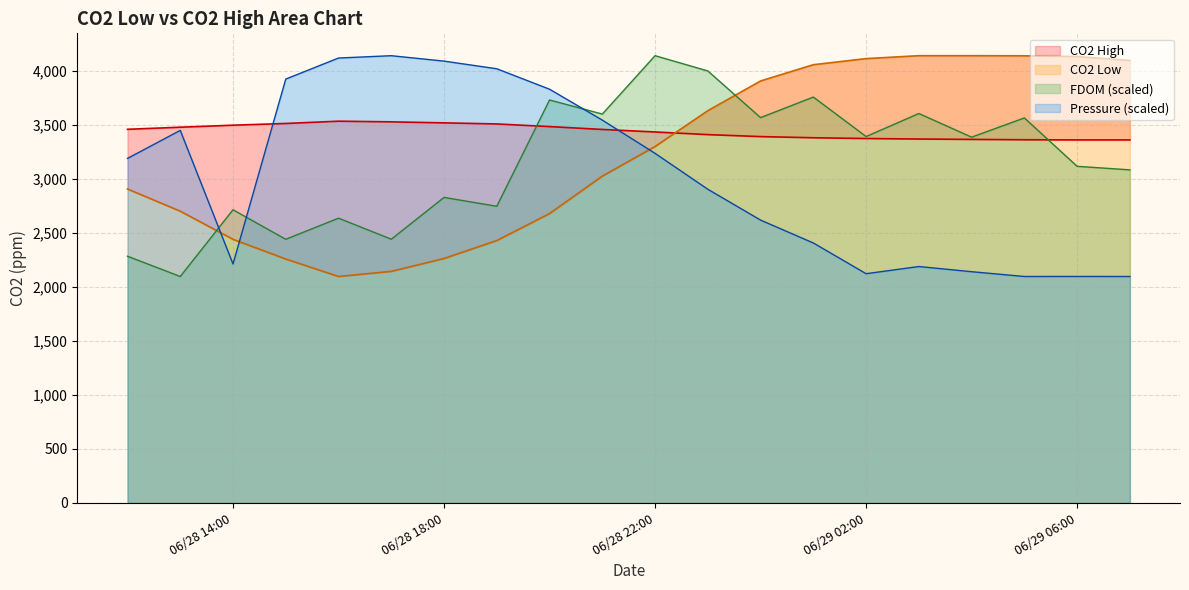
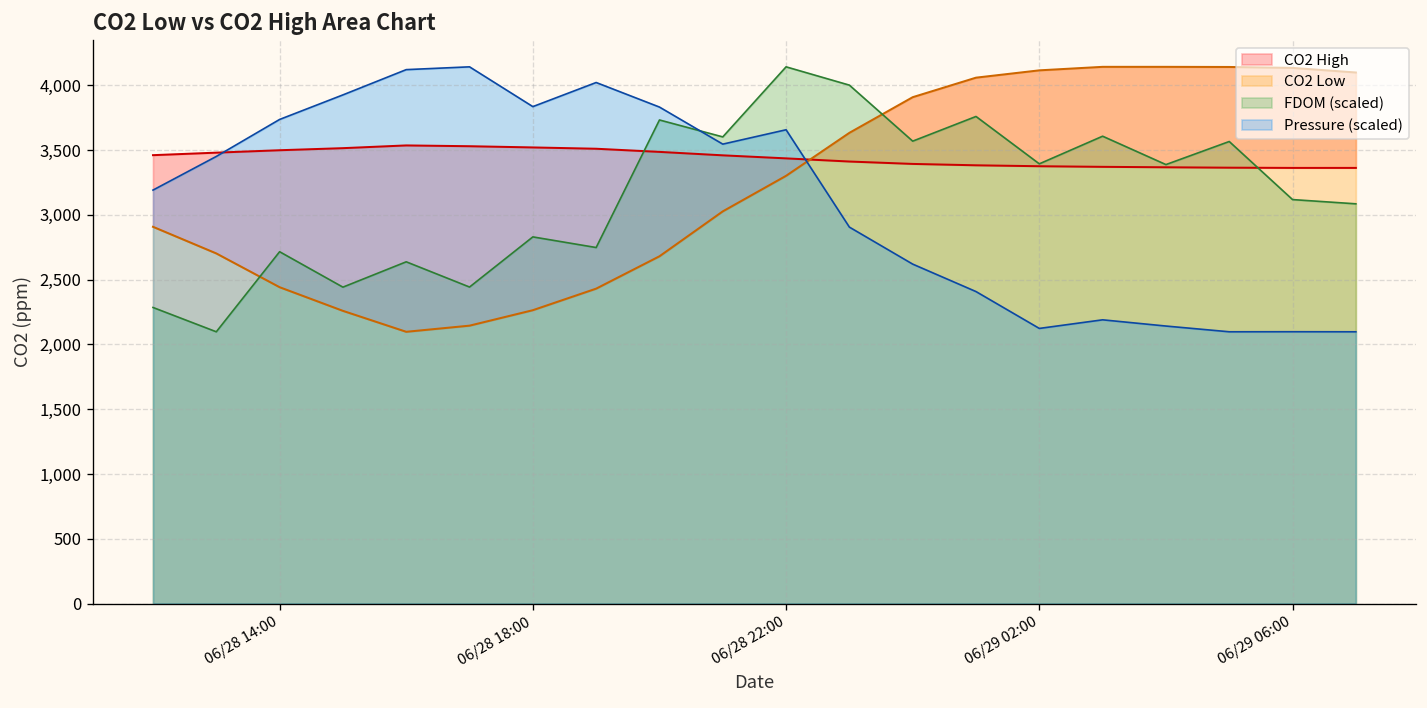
  {
    "FDOM (scaled)": {
      "06/28 14:00": "2,720",
      "06/28 18:00": "2,830",
      "06/28 22:00": "4,140",
      "06/29 06:00": "3,120"
    },
    "Pressure (scaled)": {
-     "06/28 14:00": "2,210",
-     "06/28 18:00": "4,090",
-     "06/28 22:00": "3,240",
+     "06/28 14:00": "3,740",
+     "06/28 18:00": "3,840",
+     "06/28 22:00": "3,660",
      "06/29 02:00": "2,120",
      "06/29 06:00": "2,100"
    }
  }
